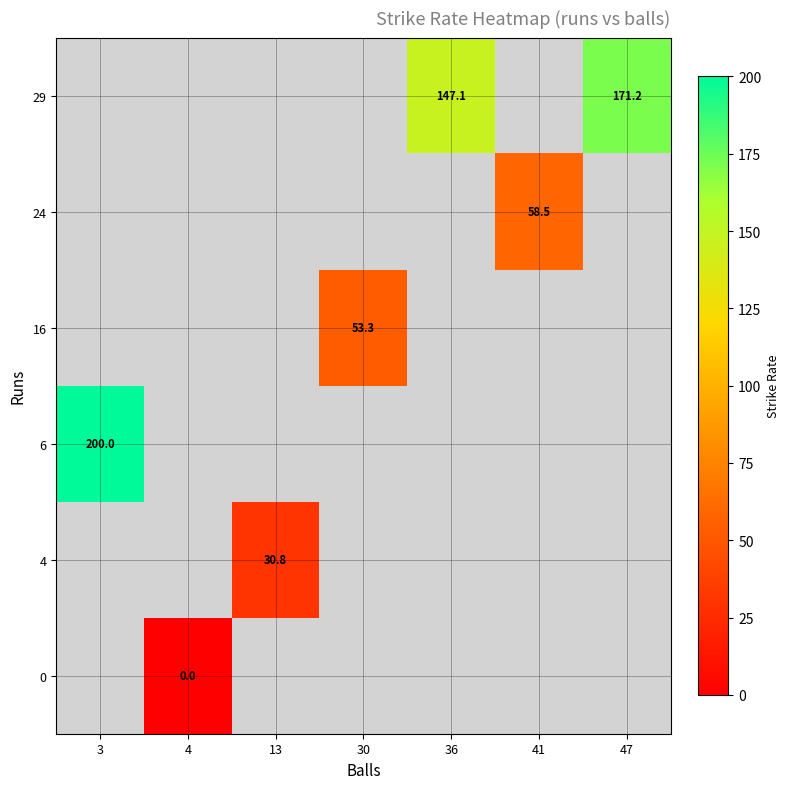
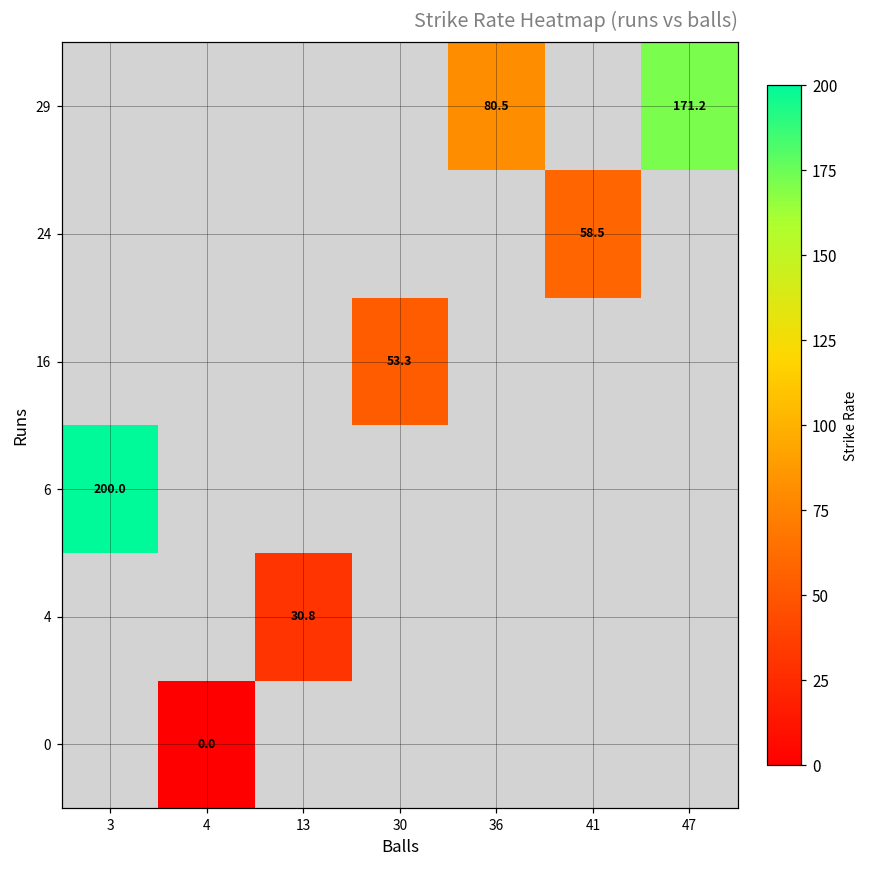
  {
    "29": {
-     "36": 147.1,
+     "36": 80.5,
      "47": 171.2
    },
    "24": {
      "41": 58.5
    },
    "16": {
      "30": 53.3
    },
    "6": {
      "3": 200.0
    },
    "4": {
      "13": 30.8
    },
    "0": {
      "4": 0.0
    }
  }
